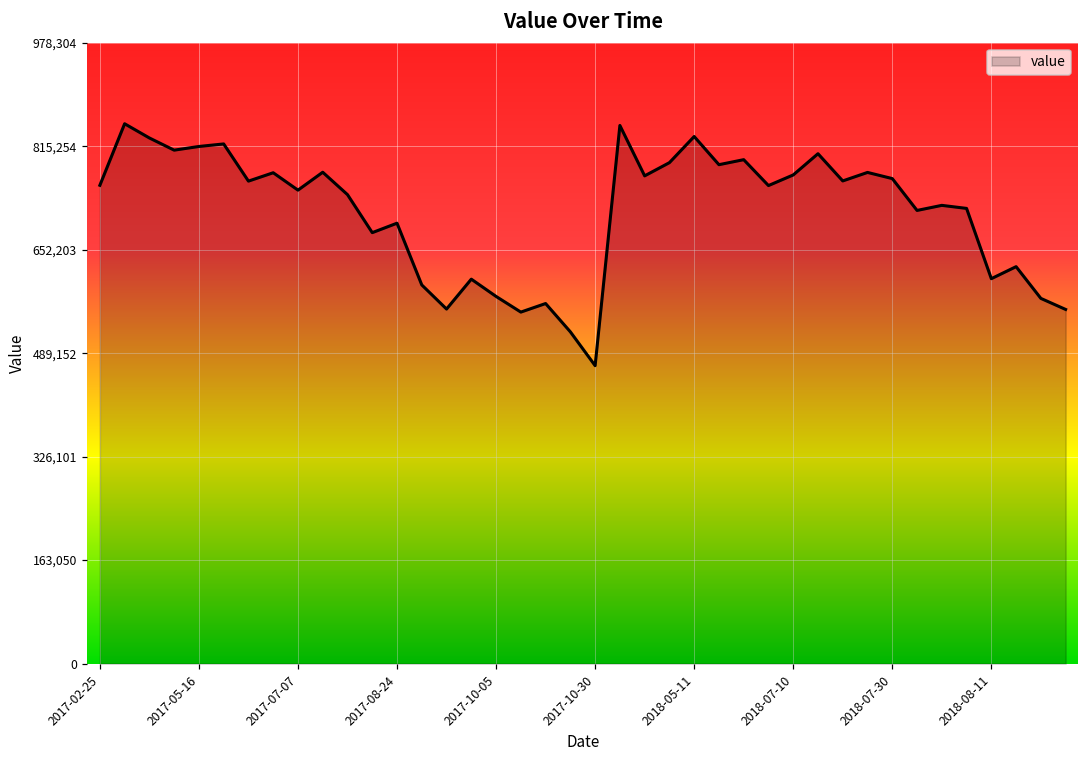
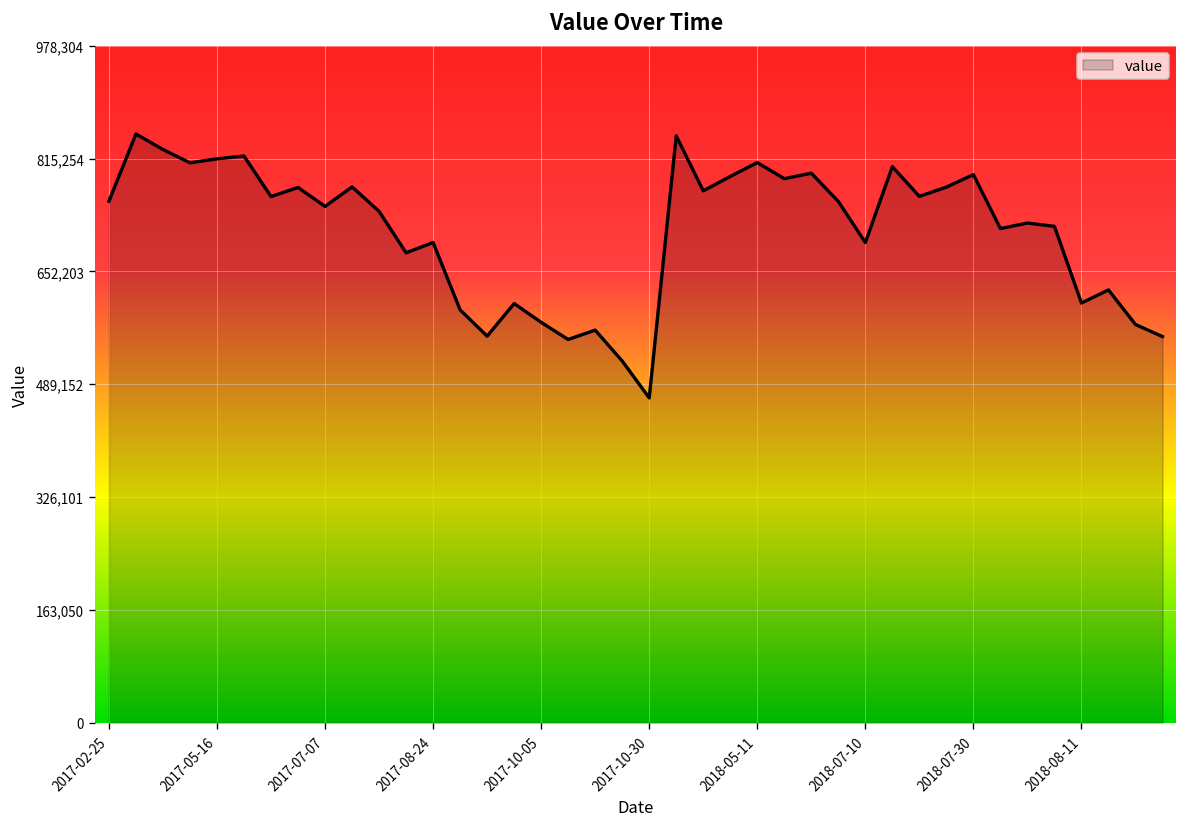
  {
    "2017-02-25": "750,000",
    "2017-05-16": "810,000",
    "2017-07-07": "750,000",
    "2017-08-24": "690,000",
    "2017-10-05": "580,000",
    "2017-10-30": "470,000",
-   "2018-05-11": "830,000",
-   "2018-07-10": "770,000",
-   "2018-07-30": "760,000",
+   "2018-05-11": "810,000",
+   "2018-07-10": "690,000",
+   "2018-07-30": "790,000",
    "2018-08-11": "610,000"
  }
